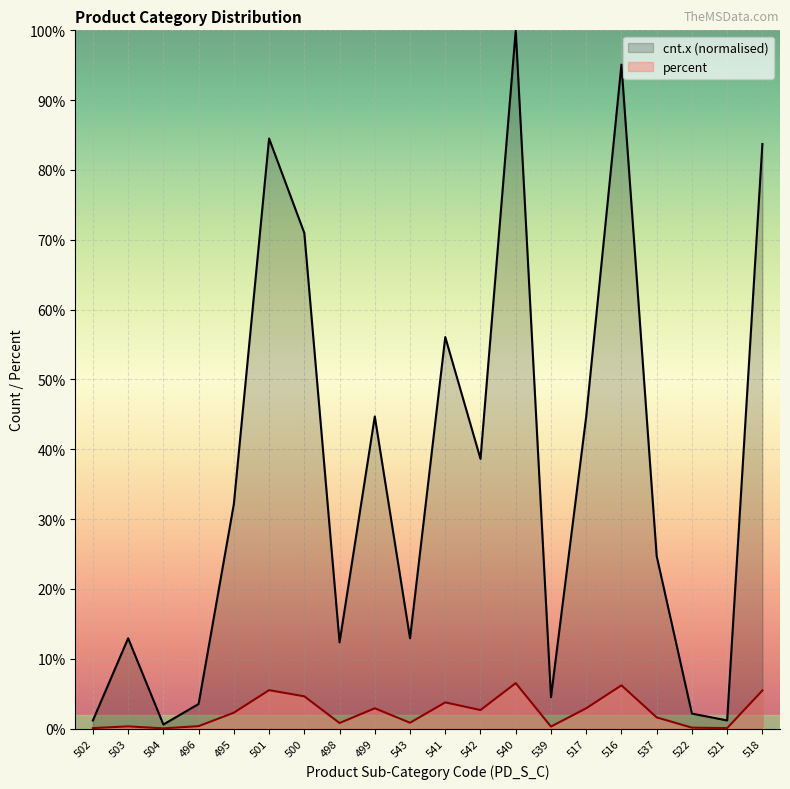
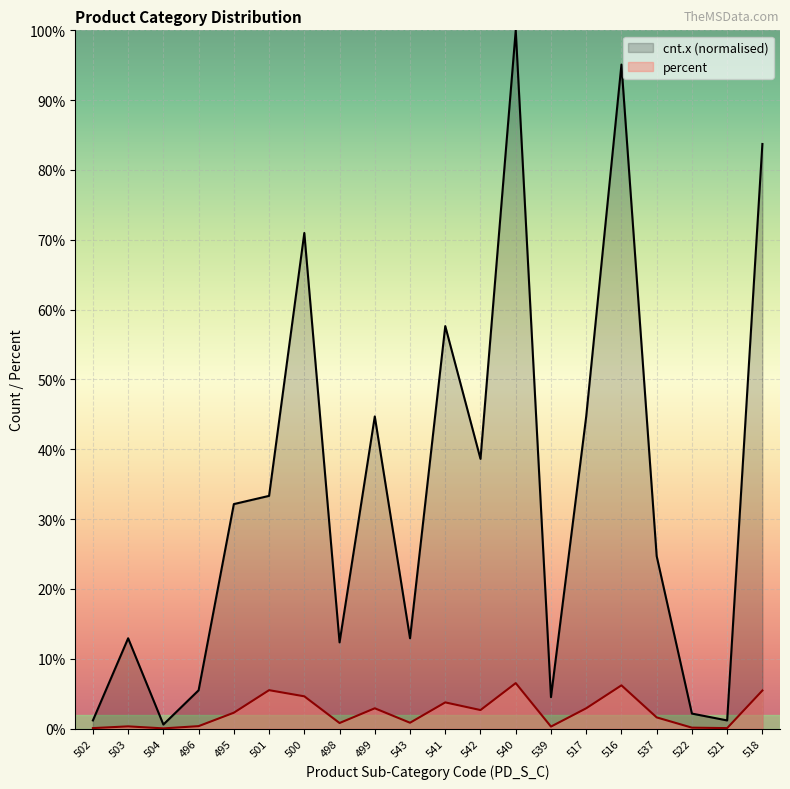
  {
    "cnt.x (normalised)": {
      "503": "13%",
-     "496": "4%",
+     "496": "5%",
      "495": "32%",
-     "501": "85%",
+     "501": "33%",
      "500": "71%",
      "498": "12%",
      "499": "45%",
      "543": "13%",
-     "541": "56%",
+     "541": "58%",
      "542": "39%",
      "540": "100%",
      "539": "5%",
      "517": "45%",
      "516": "95%",
      "537": "25%",
      "522": "2%",
      "518": "84%"
    },
    "percent": {
      "495": "2%",
      "501": "6%",
      "500": "5%",
      "499": "3%",
      "541": "4%",
      "542": "3%",
      "540": "7%",
      "517": "3%",
      "516": "6%",
      "518": "5%"
    }
  }
